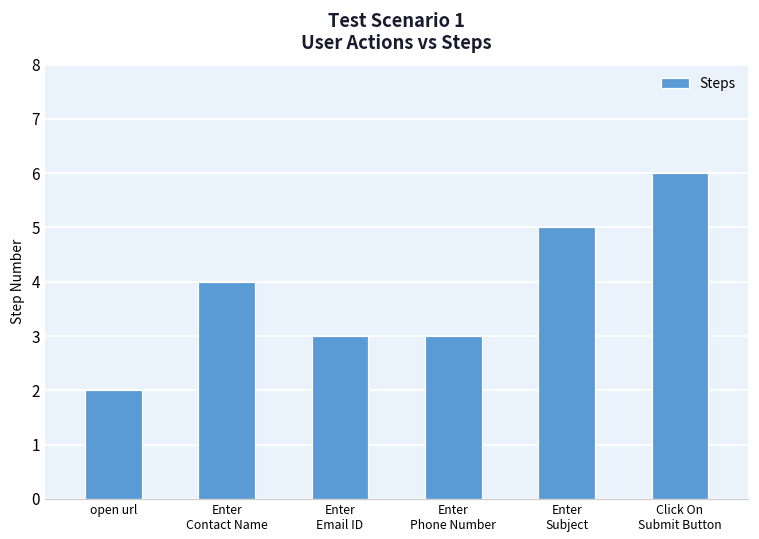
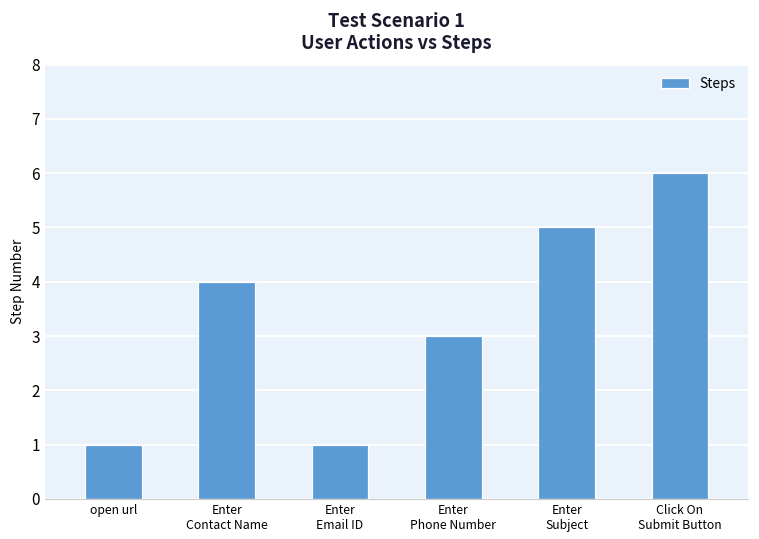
  {
-   "open url": 2,
+   "open url": 1,
    "Enter Contact Name": 4,
-   "Enter Email ID": 3,
+   "Enter Email ID": 1,
    "Enter Phone Number": 3,
    "Enter Subject": 5,
    "Click On Submit Button": 6
  }
